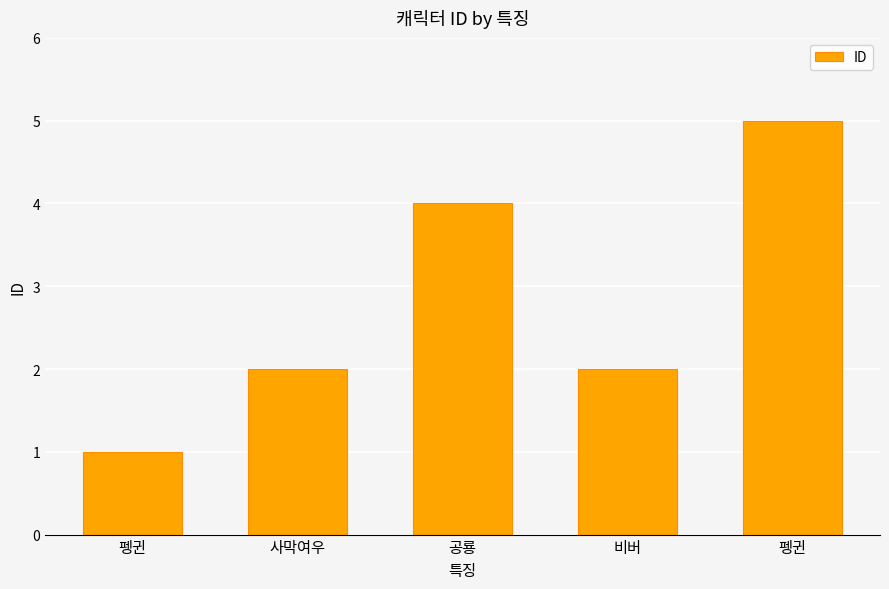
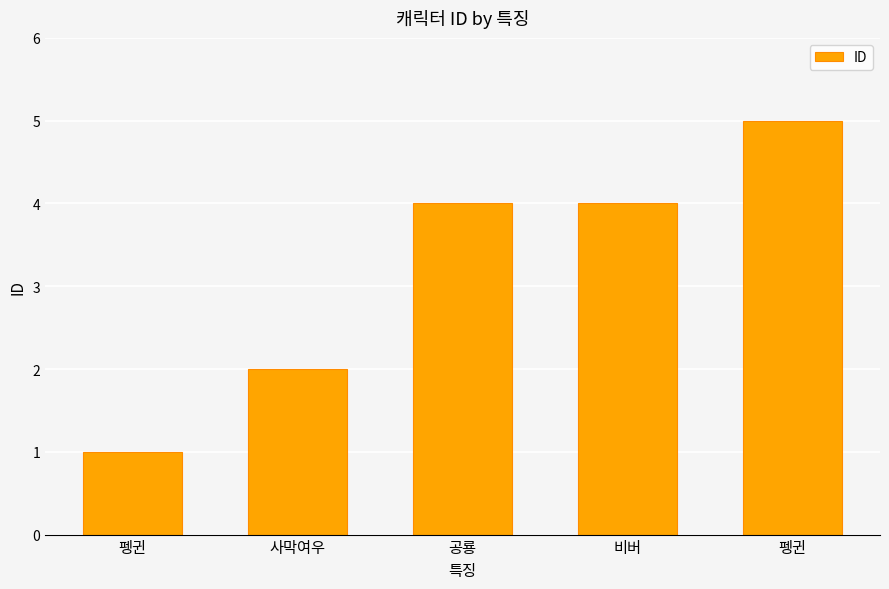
  {
    "사막여우": 2,
    "공룡": 4,
-   "비버": 2
+   "비버": 4
  }
